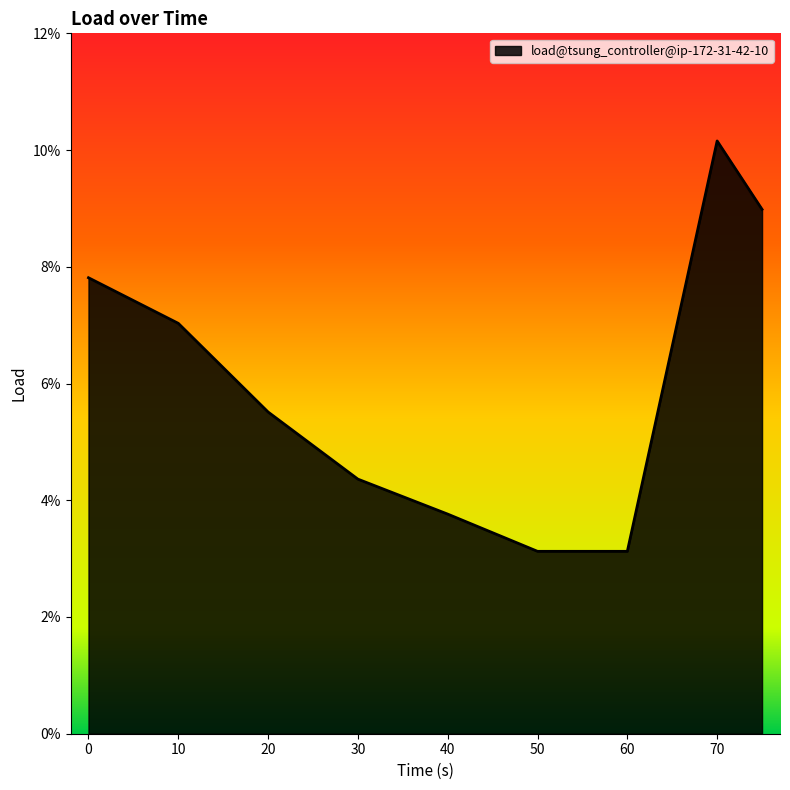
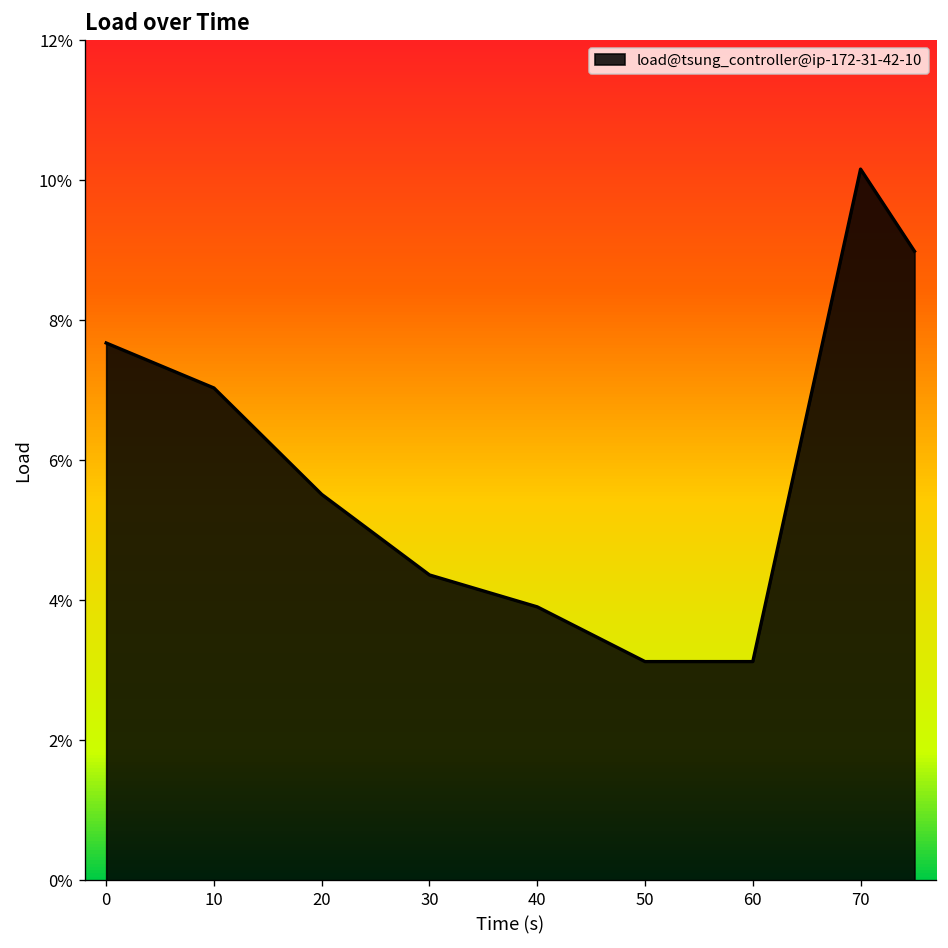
  {
-   "0": "7.8%",
+   "0": "7.7%",
    "10": "7.0%",
    "20": "5.5%",
    "30": "4.4%",
-   "40": "3.8%",
+   "40": "3.9%",
    "50": "3.1%",
    "60": "3.1%",
    "70": "10.2%"
  }
